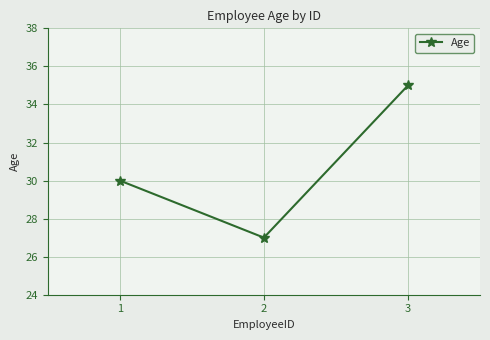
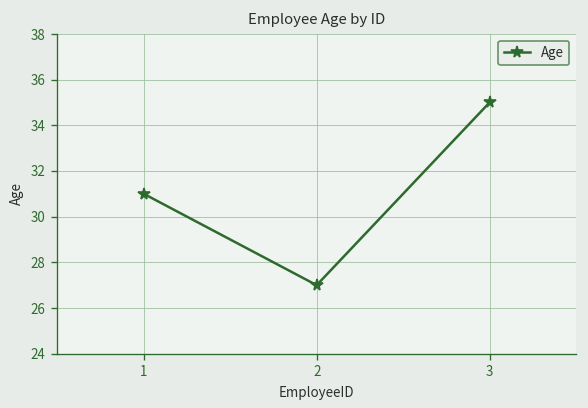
  {
-   "1": 30,
+   "1": 31,
    "2": 27,
    "3": 35
  }
